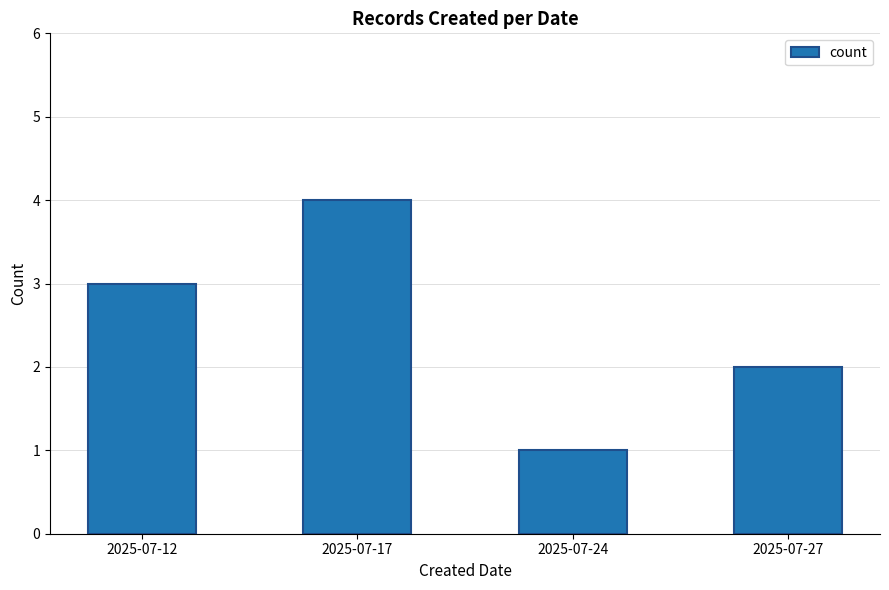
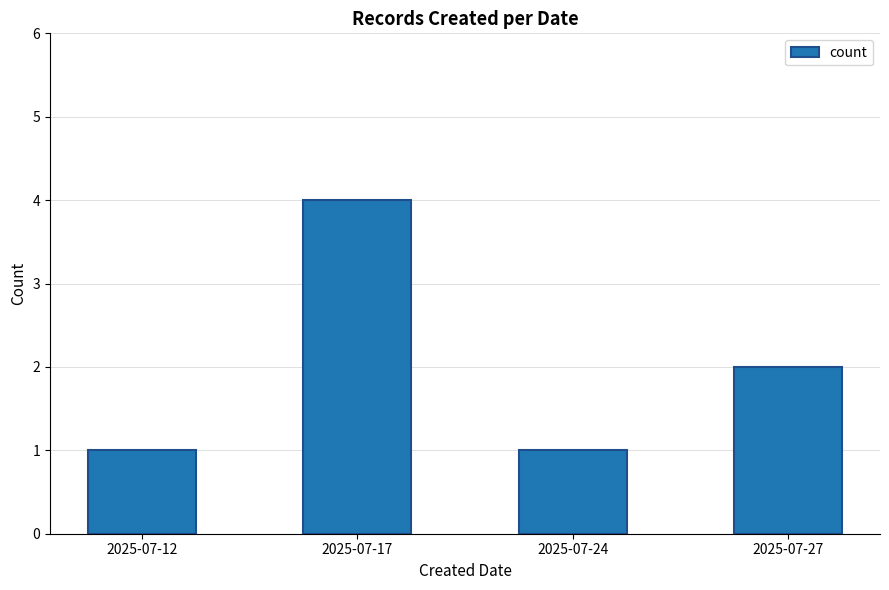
  {
-   "2025-07-12": 3,
+   "2025-07-12": 1,
    "2025-07-17": 4,
    "2025-07-24": 1,
    "2025-07-27": 2
  }
